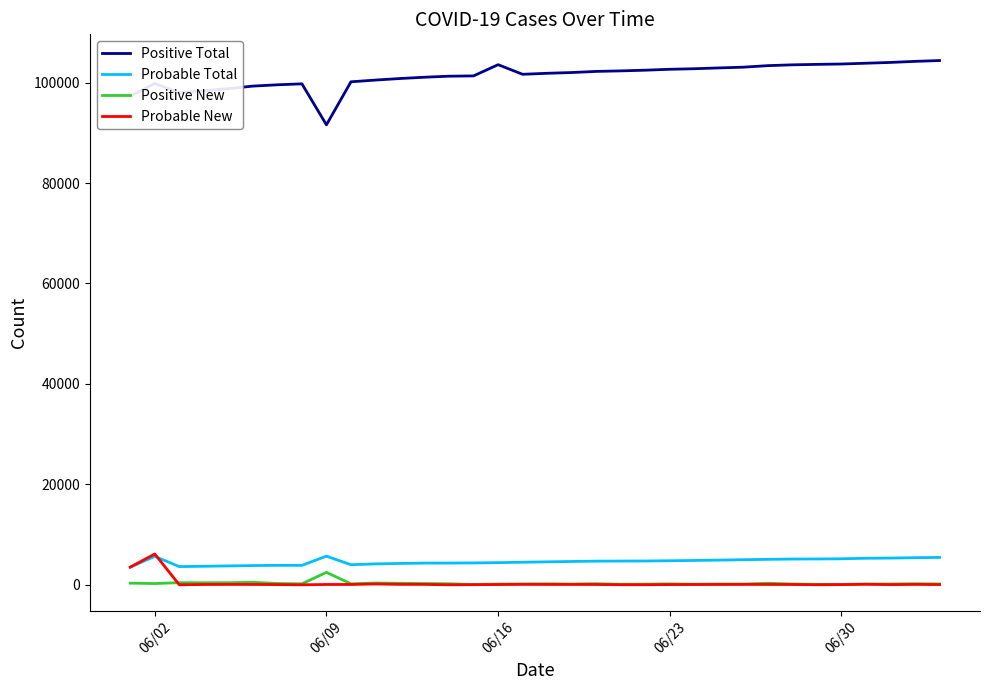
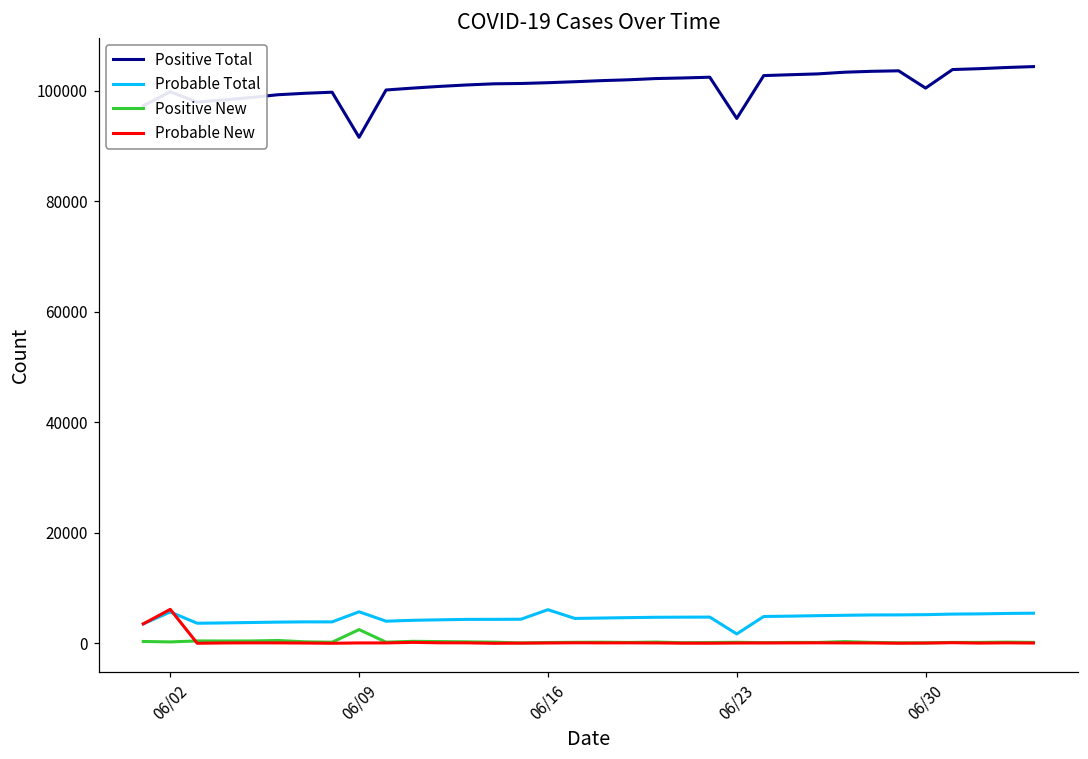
  {
    "Positive Total": {
      "06/09": 92000,
-     "06/16": 104000,
-     "06/23": 103000,
-     "06/30": 104000
+     "06/16": 101000,
+     "06/23": 95000,
+     "06/30": 101000
    },
    "Probable Total": {
      "06/09": 6000,
-     "06/16": 4000,
-     "06/23": 5000,
+     "06/16": 6000,
+     "06/23": 2000,
      "06/30": 5000
    },
    "Positive New": {
      "06/02": 0,
      "06/09": 2000
    },
    "Probable New": {
      "06/09": 0
    }
  }
